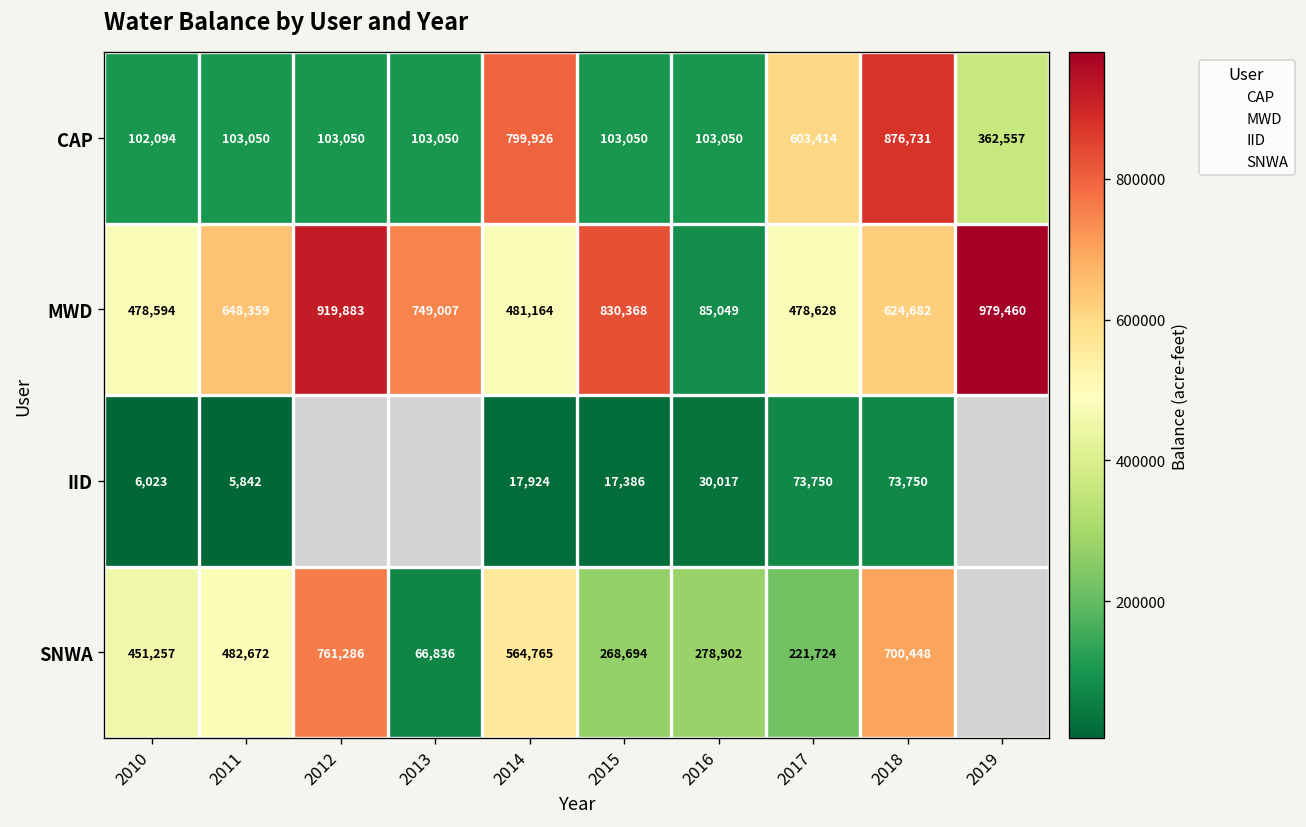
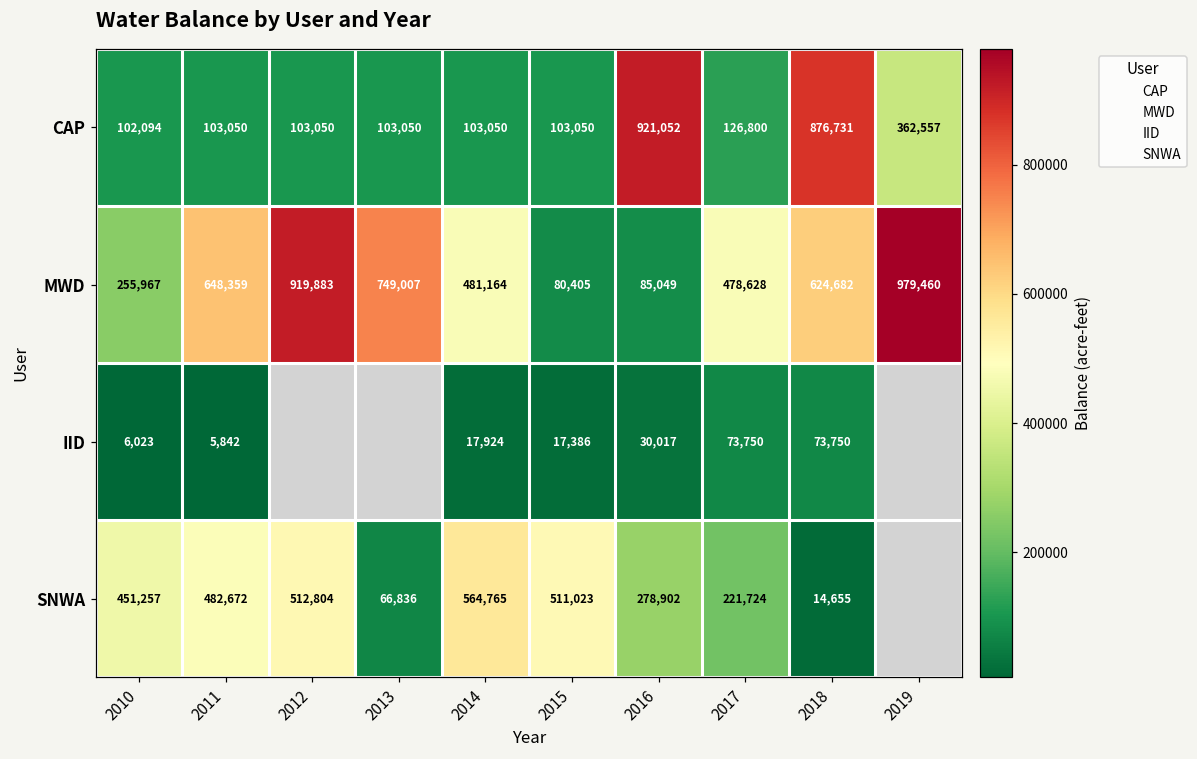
  {
    "CAP": {
      "2010": "102,094",
      "2011": "103,050",
      "2012": "103,050",
      "2013": "103,050",
-     "2014": "799,926",
+     "2014": "103,050",
      "2015": "103,050",
-     "2016": "103,050",
-     "2017": "603,414",
+     "2016": "921,052",
+     "2017": "126,800",
      "2018": "876,731",
      "2019": "362,557"
    },
    "MWD": {
-     "2010": "478,594",
+     "2010": "255,967",
      "2011": "648,359",
      "2012": "919,883",
      "2013": "749,007",
      "2014": "481,164",
-     "2015": "830,368",
+     "2015": "80,405",
      "2016": "85,049",
      "2017": "478,628",
      "2018": "624,682",
      "2019": "979,460"
    },
    "IID": {
      "2010": "6,023",
      "2011": "5,842",
      "2014": "17,924",
      "2015": "17,386",
      "2016": "30,017",
      "2017": "73,750",
      "2018": "73,750"
    },
    "SNWA": {
      "2010": "451,257",
      "2011": "482,672",
-     "2012": "761,286",
+     "2012": "512,804",
      "2013": "66,836",
      "2014": "564,765",
-     "2015": "268,694",
+     "2015": "511,023",
      "2016": "278,902",
      "2017": "221,724",
-     "2018": "700,448"
+     "2018": "14,655"
    }
  }
